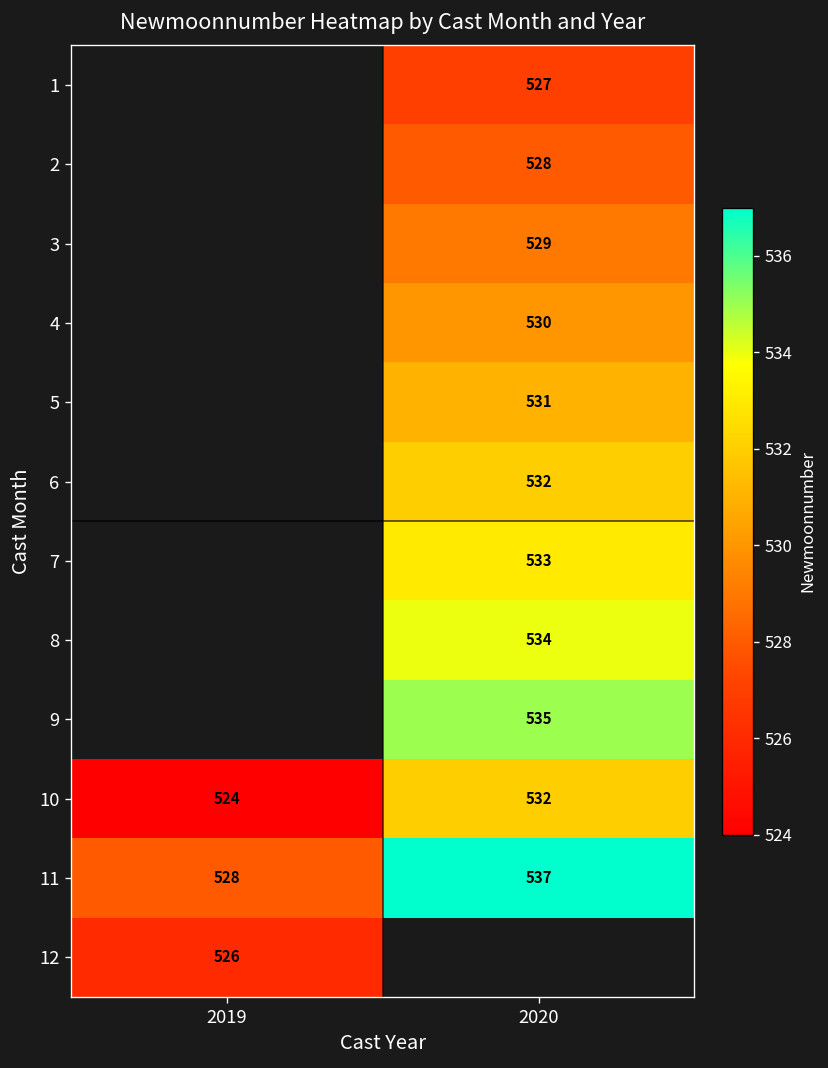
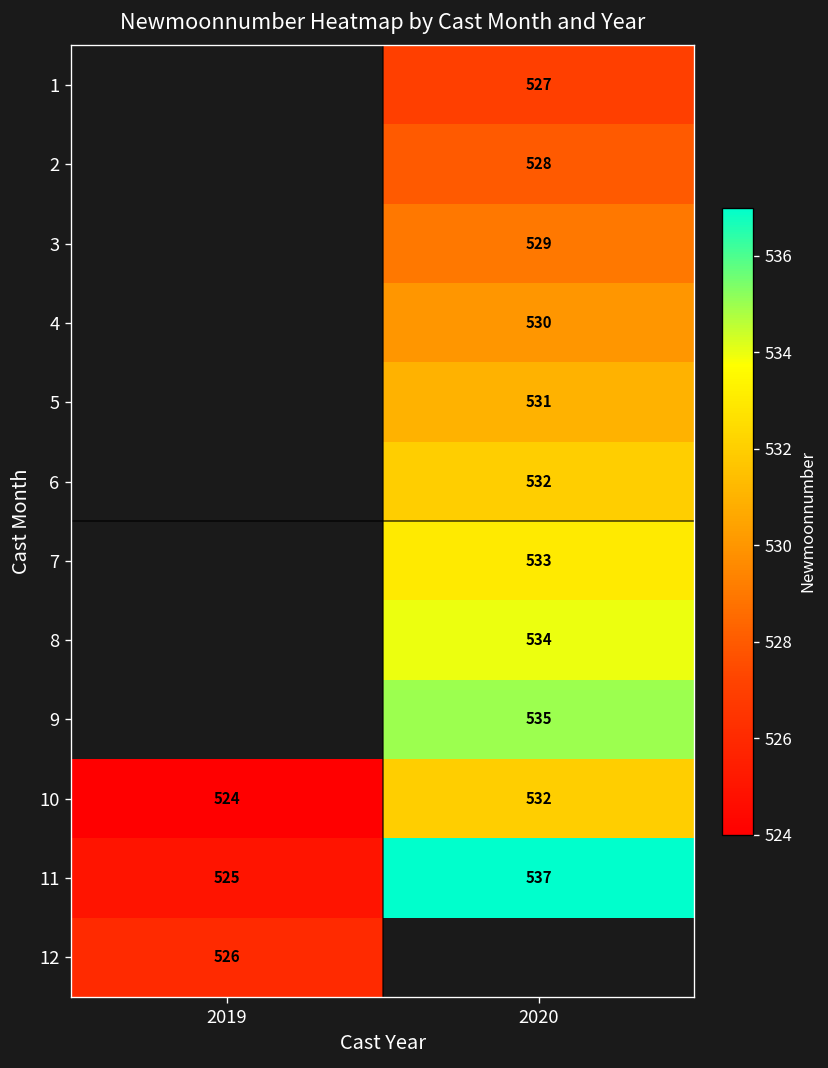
  {
    "1": {
      "2020": 527
    },
    "2": {
      "2020": 528
    },
    "3": {
      "2020": 529
    },
    "4": {
      "2020": 530
    },
    "5": {
      "2020": 531
    },
    "6": {
      "2020": 532
    },
    "7": {
      "2020": 533
    },
    "8": {
      "2020": 534
    },
    "9": {
      "2020": 535
    },
    "10": {
      "2019": 524,
      "2020": 532
    },
    "11": {
-     "2019": 528,
+     "2019": 525,
      "2020": 537
    },
    "12": {
      "2019": 526
    }
  }
